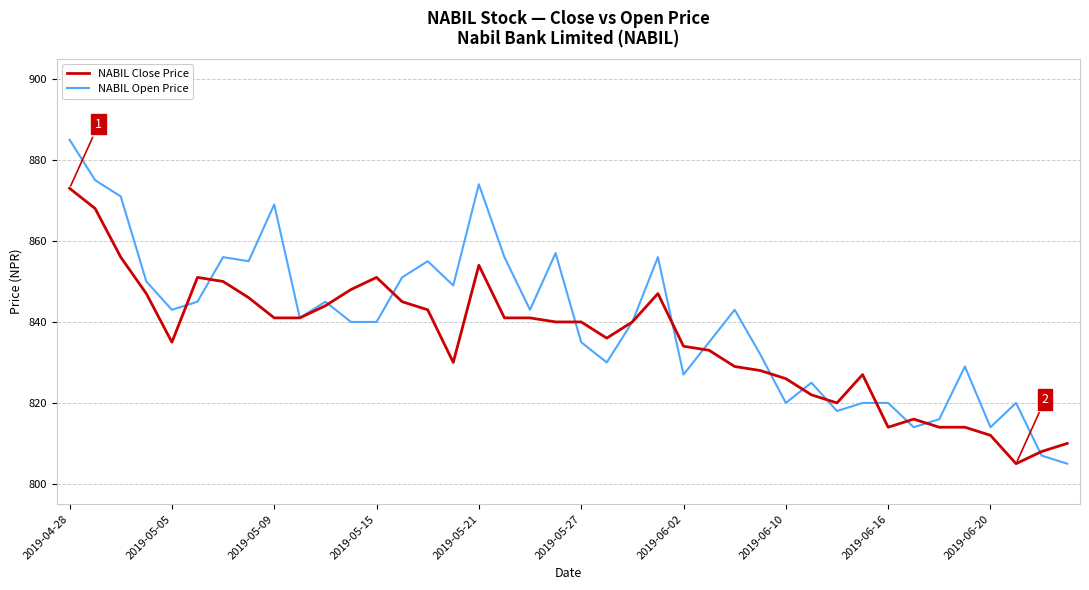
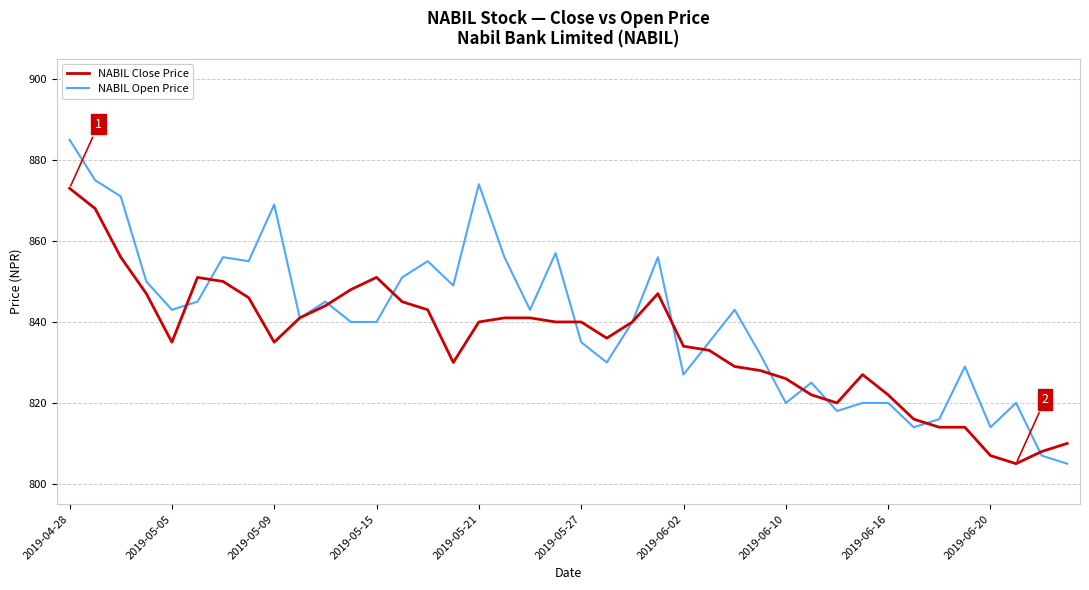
  {
    "NABIL Close Price": {
      "2019-04-28": 873,
      "2019-05-05": 835,
-     "2019-05-09": 841,
+     "2019-05-09": 835,
      "2019-05-15": 851,
-     "2019-05-21": 854,
+     "2019-05-21": 840,
      "2019-05-27": 840,
      "2019-06-02": 834,
      "2019-06-10": 826,
-     "2019-06-16": 814,
-     "2019-06-20": 812
+     "2019-06-16": 822,
+     "2019-06-20": 807
    },
    "NABIL Open Price": {
      "2019-04-28": 885,
      "2019-05-05": 843,
      "2019-05-09": 869,
      "2019-05-15": 840,
      "2019-05-21": 874,
      "2019-05-27": 835,
      "2019-06-02": 827,
      "2019-06-10": 820,
      "2019-06-16": 820,
      "2019-06-20": 814
    }
  }
